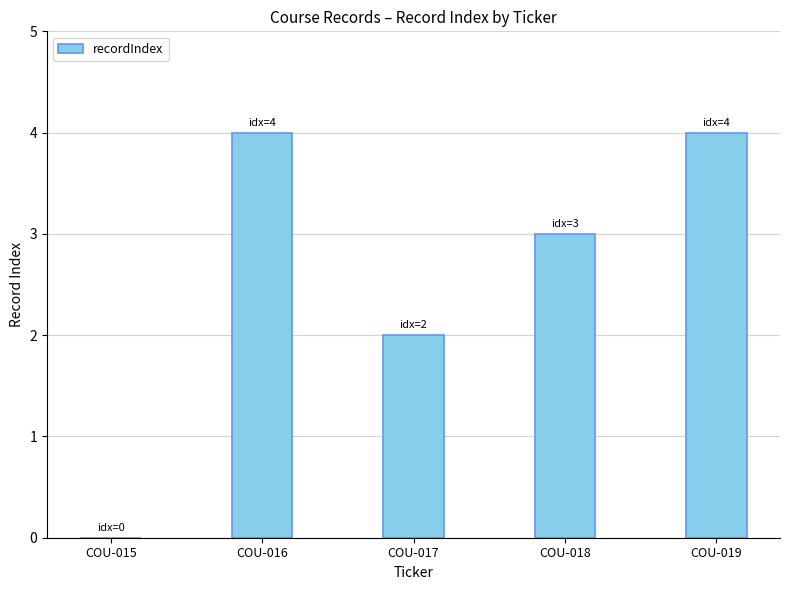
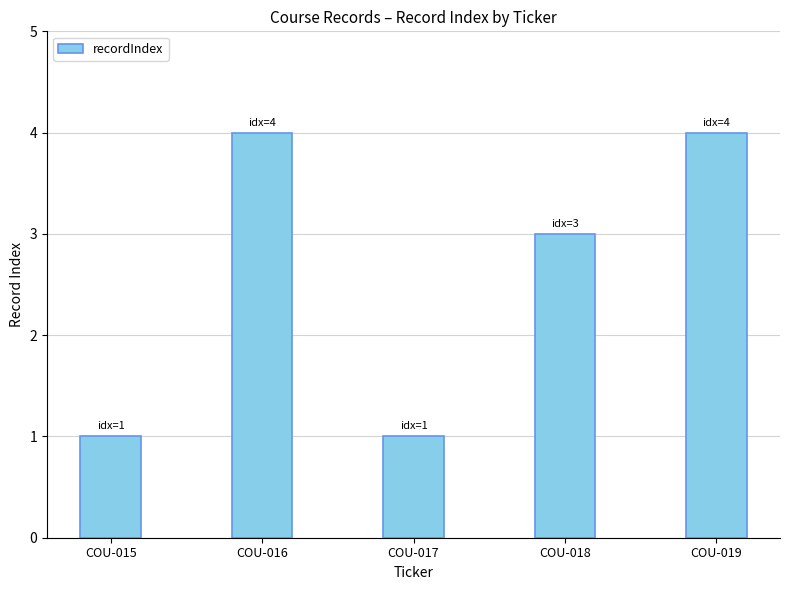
  {
-   "COU-015": 0,
+   "COU-015": 1,
    "COU-016": 4,
-   "COU-017": 2,
+   "COU-017": 1,
    "COU-018": 3,
    "COU-019": 4
  }
